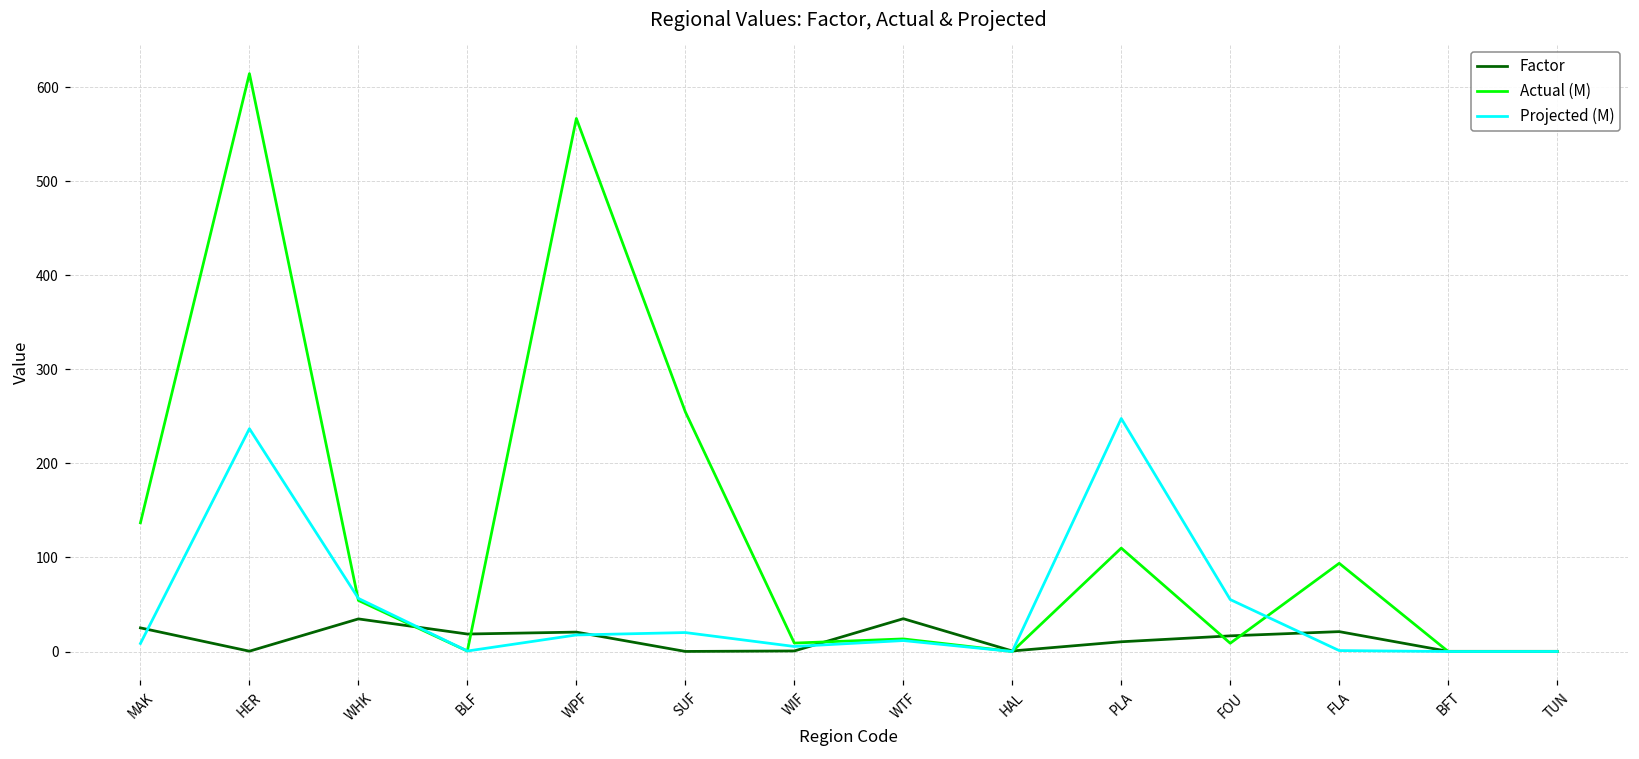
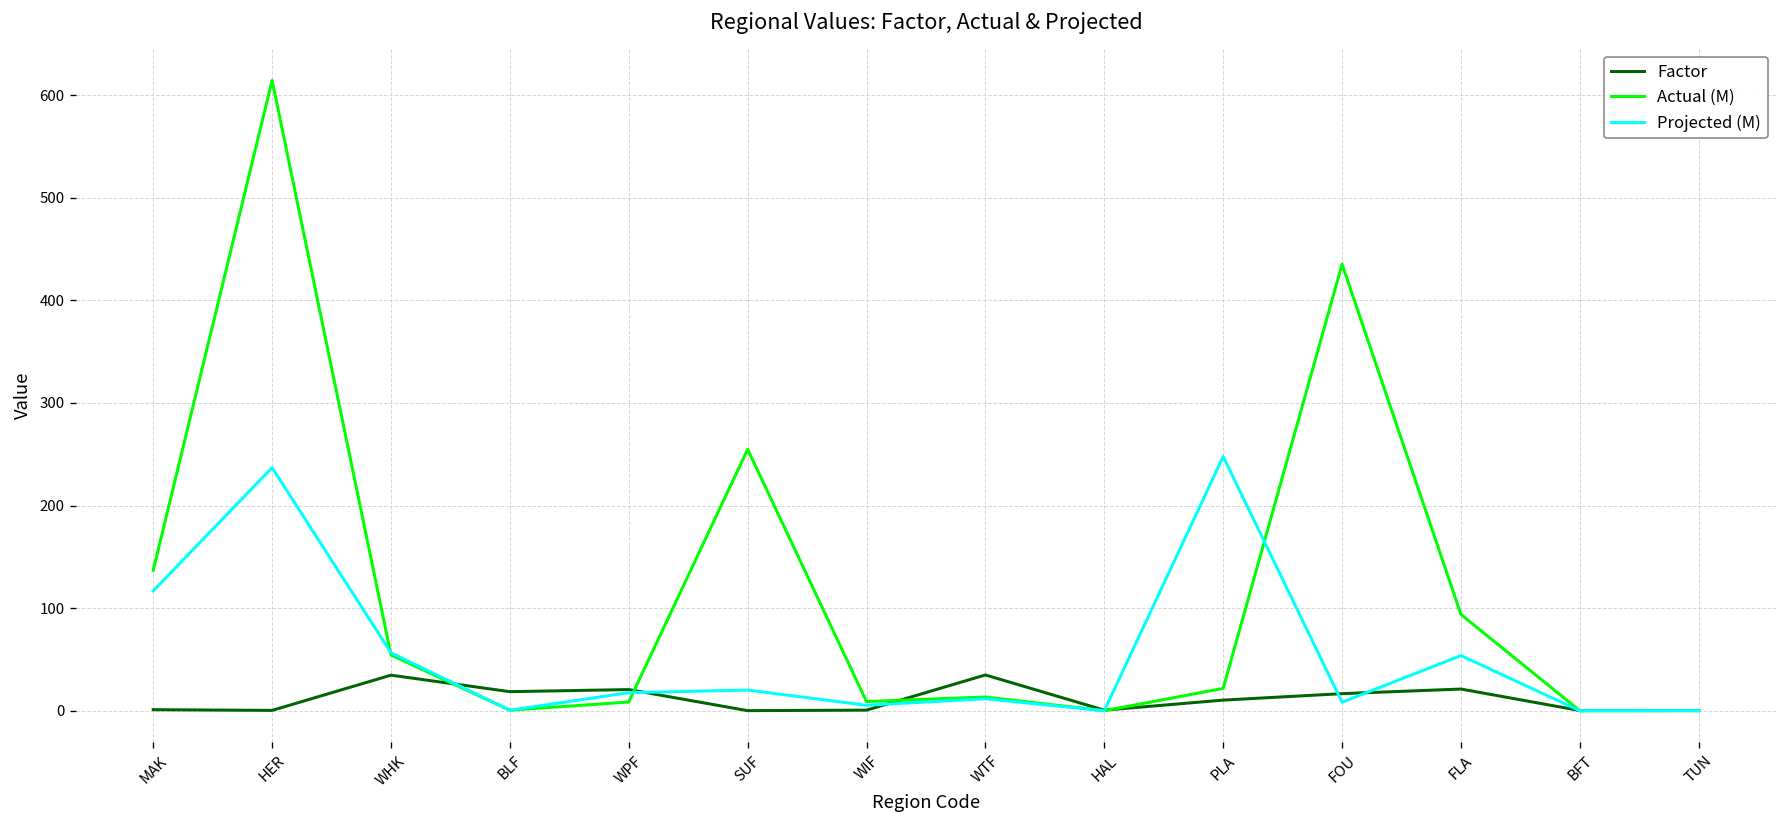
  {
    "Factor": {
-     "MAK": 30,
+     "MAK": 0,
      "HER": 0,
      "WHK": 30,
      "BLF": 20,
      "WPF": 20,
      "SUF": 0,
      "WIF": 0,
      "WTF": 30,
      "PLA": 10,
      "FOU": 20,
      "FLA": 20
    },
    "Actual (M)": {
      "MAK": 140,
      "HER": 610,
-     "WPF": 570,
+     "WPF": 10,
      "SUF": 250,
      "WIF": 10,
-     "PLA": 110,
-     "FOU": 10,
+     "PLA": 20,
+     "FOU": 440,
      "FLA": 90
    },
    "Projected (M)": {
-     "MAK": 10,
+     "MAK": 120,
      "HER": 240,
      "WPF": 20,
      "SUF": 20,
      "WIF": 10,
      "PLA": 250,
-     "FOU": 60,
-     "FLA": 0
+     "FOU": 10,
+     "FLA": 50
    }
  }
